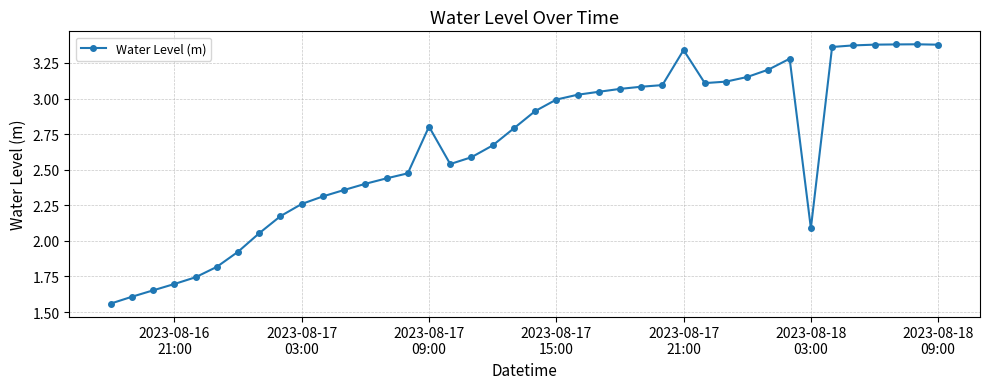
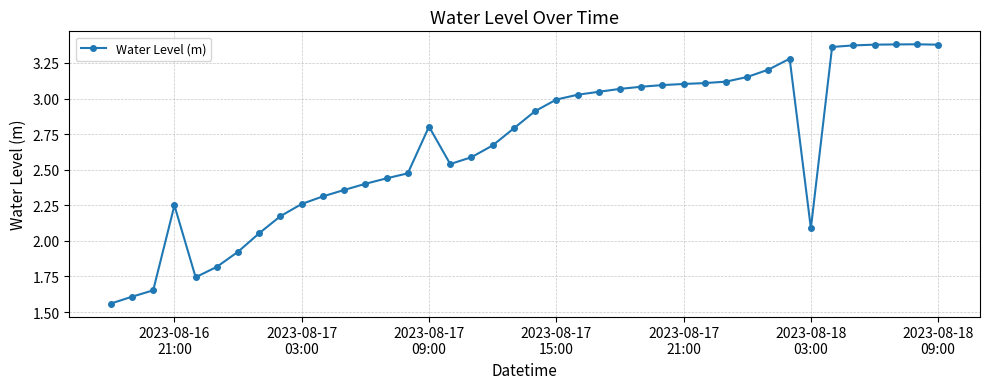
  {
-   "2023-08-16 21:00": 1.70,
+   "2023-08-16 21:00": 2.25,
    "2023-08-17 03:00": 2.26,
    "2023-08-17 09:00": 2.80,
    "2023-08-17 15:00": 2.99,
-   "2023-08-17 21:00": 3.34,
+   "2023-08-17 21:00": 3.10,
    "2023-08-18 03:00": 2.09,
    "2023-08-18 09:00": 3.38
  }
